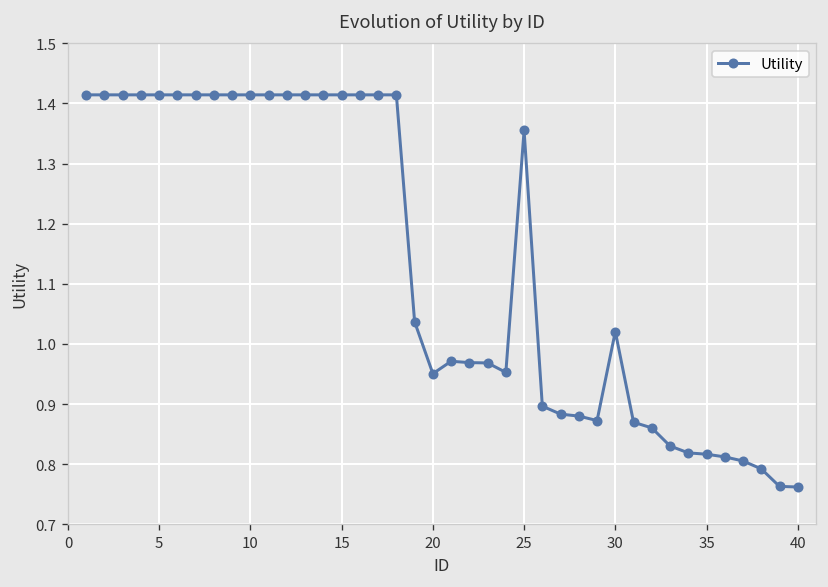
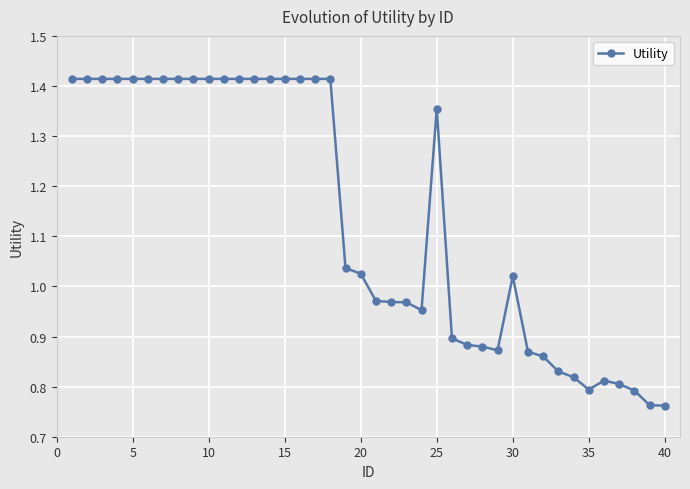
  {
    "5": 1.41,
    "10": 1.41,
    "15": 1.41,
-   "20": 0.95,
+   "20": 1.03,
    "25": 1.35,
    "30": 1.02,
-   "35": 0.82,
+   "35": 0.79,
    "40": 0.76
  }
